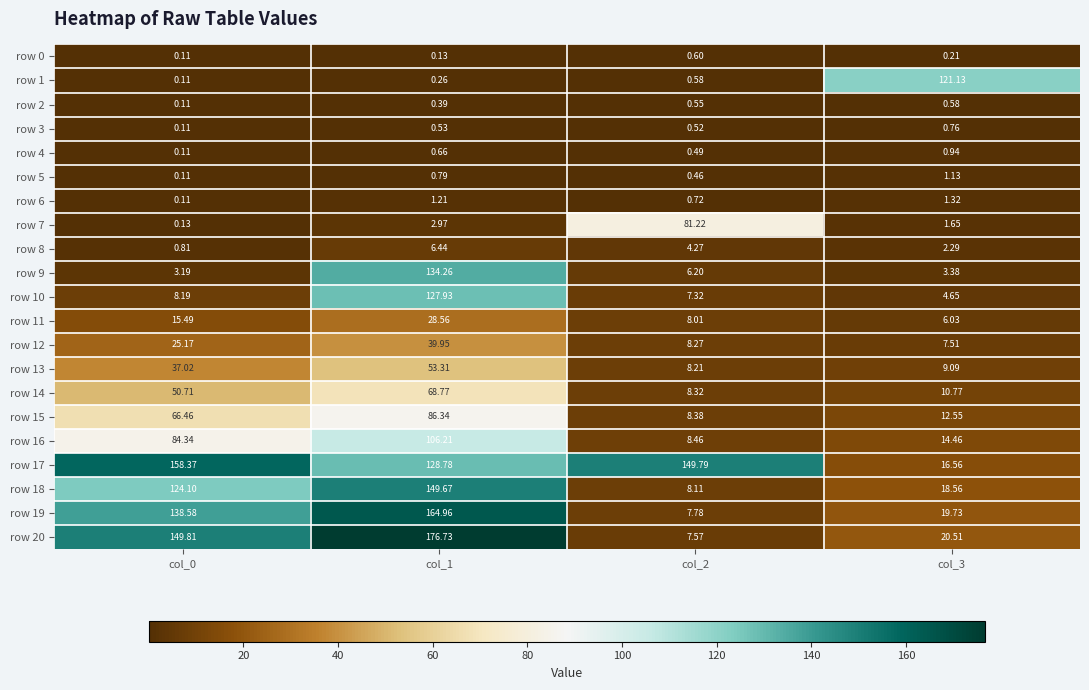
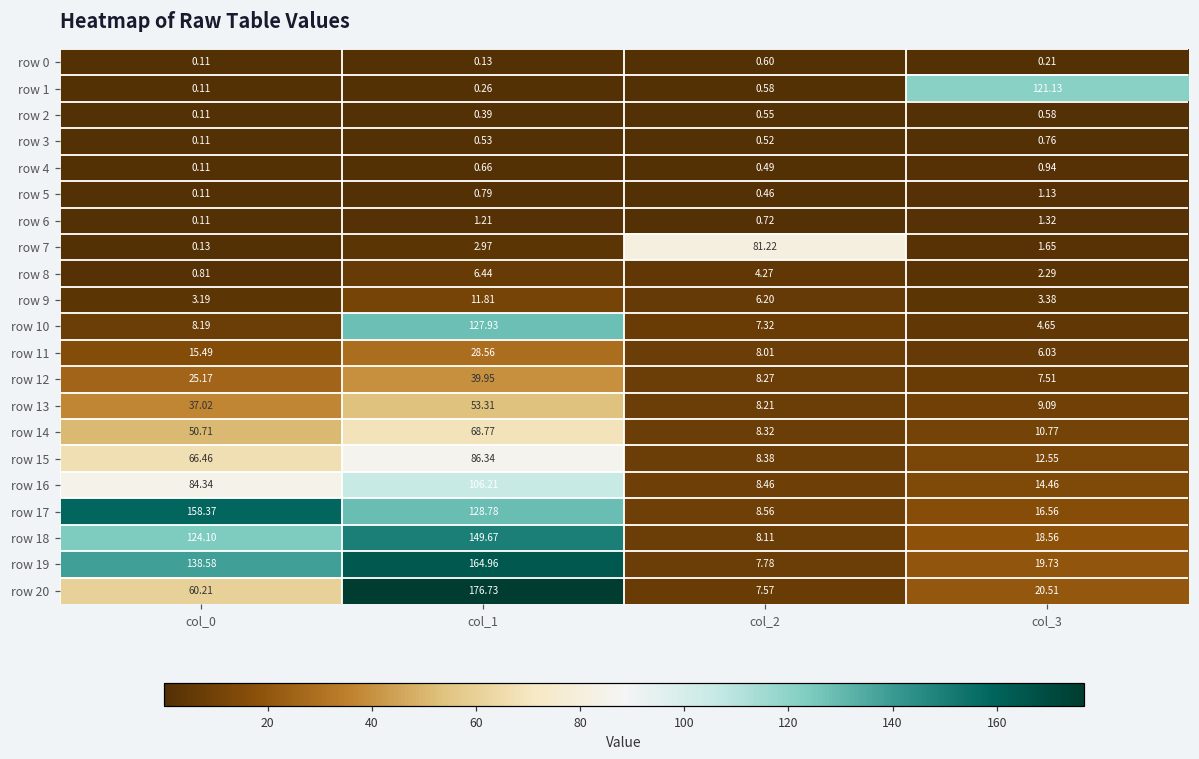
  {
    "row 0": {
      "col_0": 0.11,
      "col_1": 0.13,
      "col_2": 0.60,
      "col_3": 0.21
    },
    "row 1": {
      "col_0": 0.11,
      "col_1": 0.26,
      "col_2": 0.58,
      "col_3": 121.13
    },
    "row 2": {
      "col_0": 0.11,
      "col_1": 0.39,
      "col_2": 0.55,
      "col_3": 0.58
    },
    "row 3": {
      "col_0": 0.11,
      "col_1": 0.53,
      "col_2": 0.52,
      "col_3": 0.76
    },
    "row 4": {
      "col_0": 0.11,
      "col_1": 0.66,
      "col_2": 0.49,
      "col_3": 0.94
    },
    "row 5": {
      "col_0": 0.11,
      "col_1": 0.79,
      "col_2": 0.46,
      "col_3": 1.13
    },
    "row 6": {
      "col_0": 0.11,
      "col_1": 1.21,
      "col_2": 0.72,
      "col_3": 1.32
    },
    "row 7": {
      "col_0": 0.13,
      "col_1": 2.97,
      "col_2": 81.22,
      "col_3": 1.65
    },
    "row 8": {
      "col_0": 0.81,
      "col_1": 6.44,
      "col_2": 4.27,
      "col_3": 2.29
    },
    "row 9": {
      "col_0": 3.19,
-     "col_1": 134.26,
+     "col_1": 11.81,
      "col_2": 6.20,
      "col_3": 3.38
    },
    "row 10": {
      "col_0": 8.19,
      "col_1": 127.93,
      "col_2": 7.32,
      "col_3": 4.65
    },
    "row 11": {
      "col_0": 15.49,
      "col_1": 28.56,
      "col_2": 8.01,
      "col_3": 6.03
    },
    "row 12": {
      "col_0": 25.17,
      "col_1": 39.95,
      "col_2": 8.27,
      "col_3": 7.51
    },
    "row 13": {
      "col_0": 37.02,
      "col_1": 53.31,
      "col_2": 8.21,
      "col_3": 9.09
    },
    "row 14": {
      "col_0": 50.71,
      "col_1": 68.77,
      "col_2": 8.32,
      "col_3": 10.77
    },
    "row 15": {
      "col_0": 66.46,
      "col_1": 86.34,
      "col_2": 8.38,
      "col_3": 12.55
    },
    "row 16": {
      "col_0": 84.34,
      "col_1": 106.21,
      "col_2": 8.46,
      "col_3": 14.46
    },
    "row 17": {
      "col_0": 158.37,
      "col_1": 128.78,
-     "col_2": 149.79,
+     "col_2": 8.56,
      "col_3": 16.56
    },
    "row 18": {
      "col_0": 124.10,
      "col_1": 149.67,
      "col_2": 8.11,
      "col_3": 18.56
    },
    "row 19": {
      "col_0": 138.58,
      "col_1": 164.96,
      "col_2": 7.78,
      "col_3": 19.73
    },
    "row 20": {
-     "col_0": 149.81,
+     "col_0": 60.21,
      "col_1": 176.73,
      "col_2": 7.57,
      "col_3": 20.51
    }
  }
